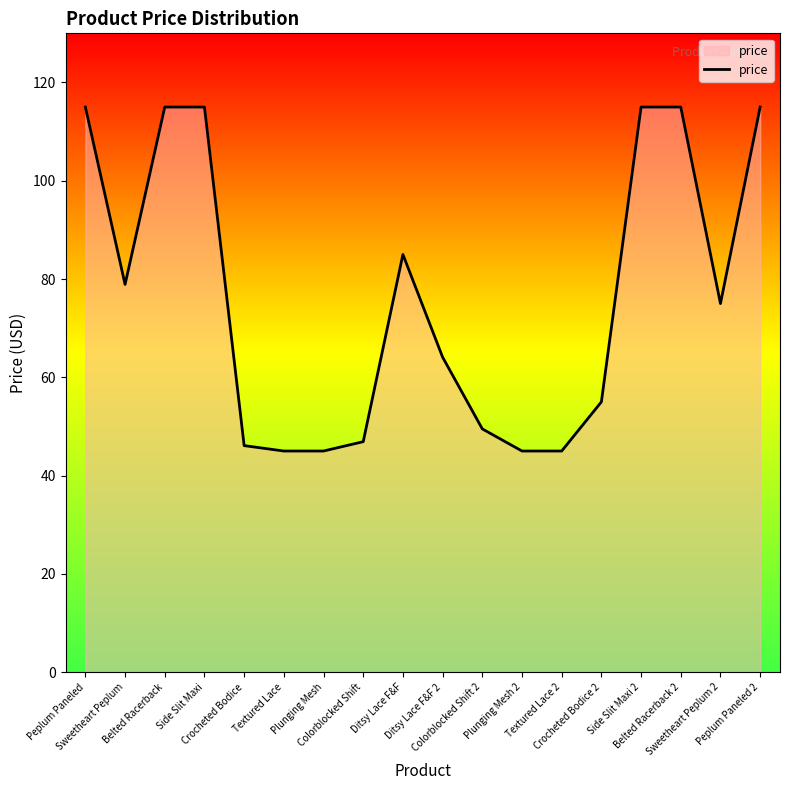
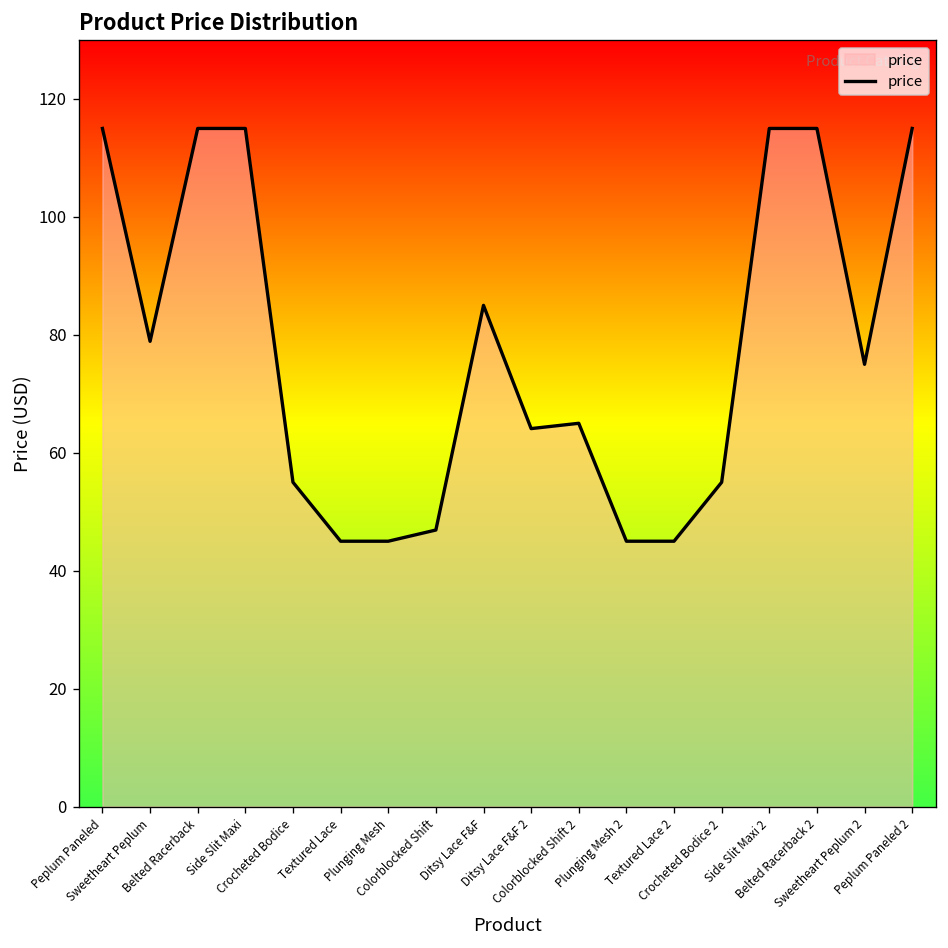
  {
    "Peplum Paneled": 115,
    "Sweetheart Peplum": 79,
    "Belted Racerback": 115,
    "Side Slit Maxi": 115,
-   "Crocheted Bodice": 46,
+   "Crocheted Bodice": 55,
    "Textured Lace": 45,
    "Plunging Mesh": 45,
    "Colorblocked Shift": 47,
    "Ditsy Lace F&F": 85,
    "Ditsy Lace F&F 2": 64,
-   "Colorblocked Shift 2": 50,
+   "Colorblocked Shift 2": 65,
    "Plunging Mesh 2": 45,
    "Textured Lace 2": 45,
    "Crocheted Bodice 2": 55,
    "Side Slit Maxi 2": 115,
    "Belted Racerback 2": 115,
    "Sweetheart Peplum 2": 75,
    "Peplum Paneled 2": 115
  }
